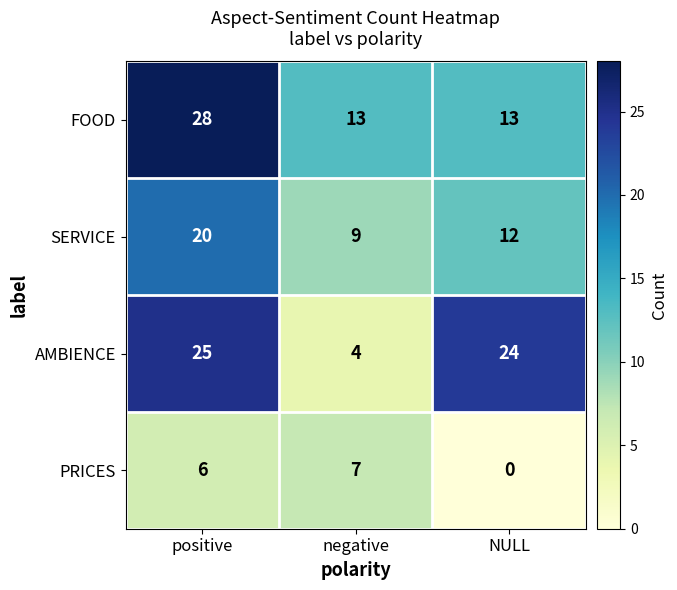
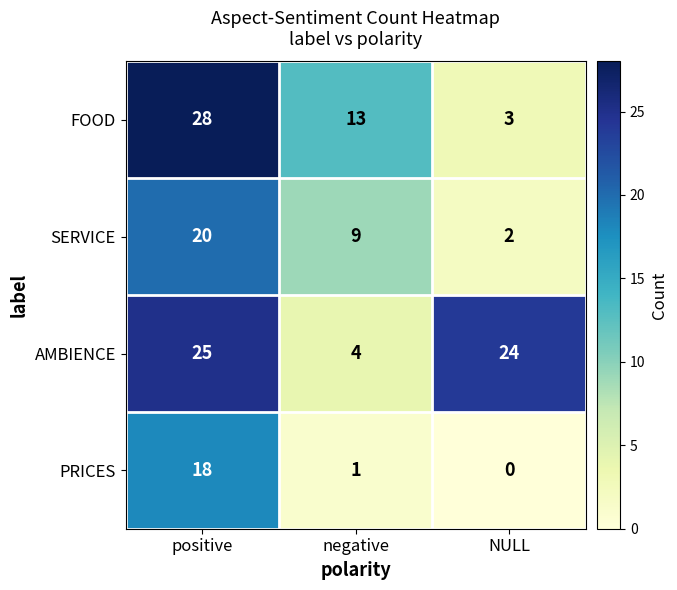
  {
    "FOOD": {
      "positive": 28,
      "negative": 13,
-     "NULL": 13
+     "NULL": 3
    },
    "SERVICE": {
      "positive": 20,
      "negative": 9,
-     "NULL": 12
+     "NULL": 2
    },
    "AMBIENCE": {
      "positive": 25,
      "negative": 4,
      "NULL": 24
    },
    "PRICES": {
-     "positive": 6,
-     "negative": 7,
+     "positive": 18,
+     "negative": 1,
      "NULL": 0
    }
  }
